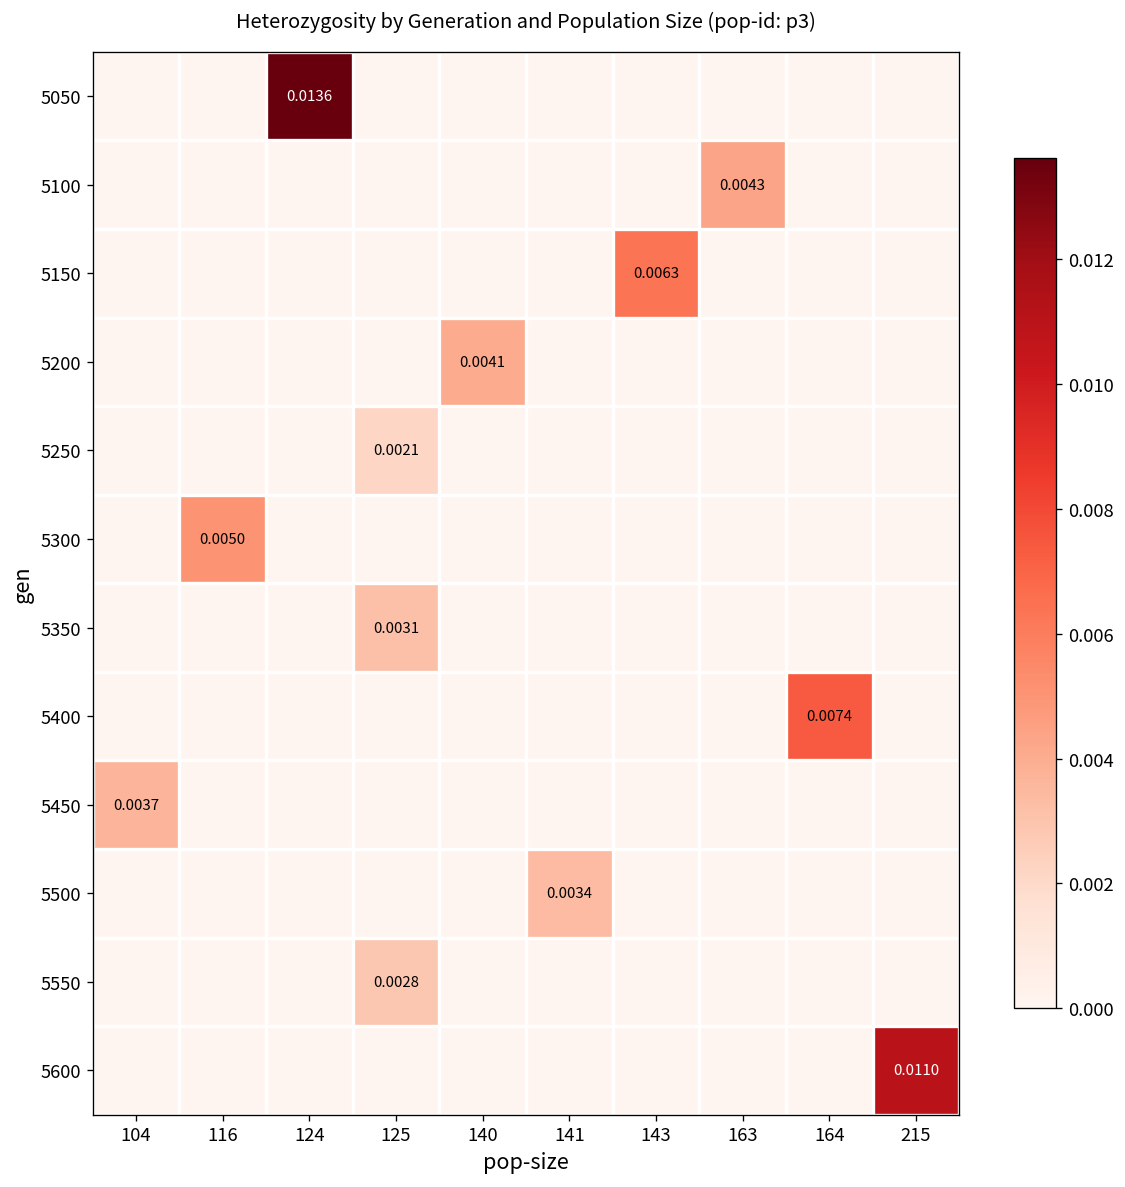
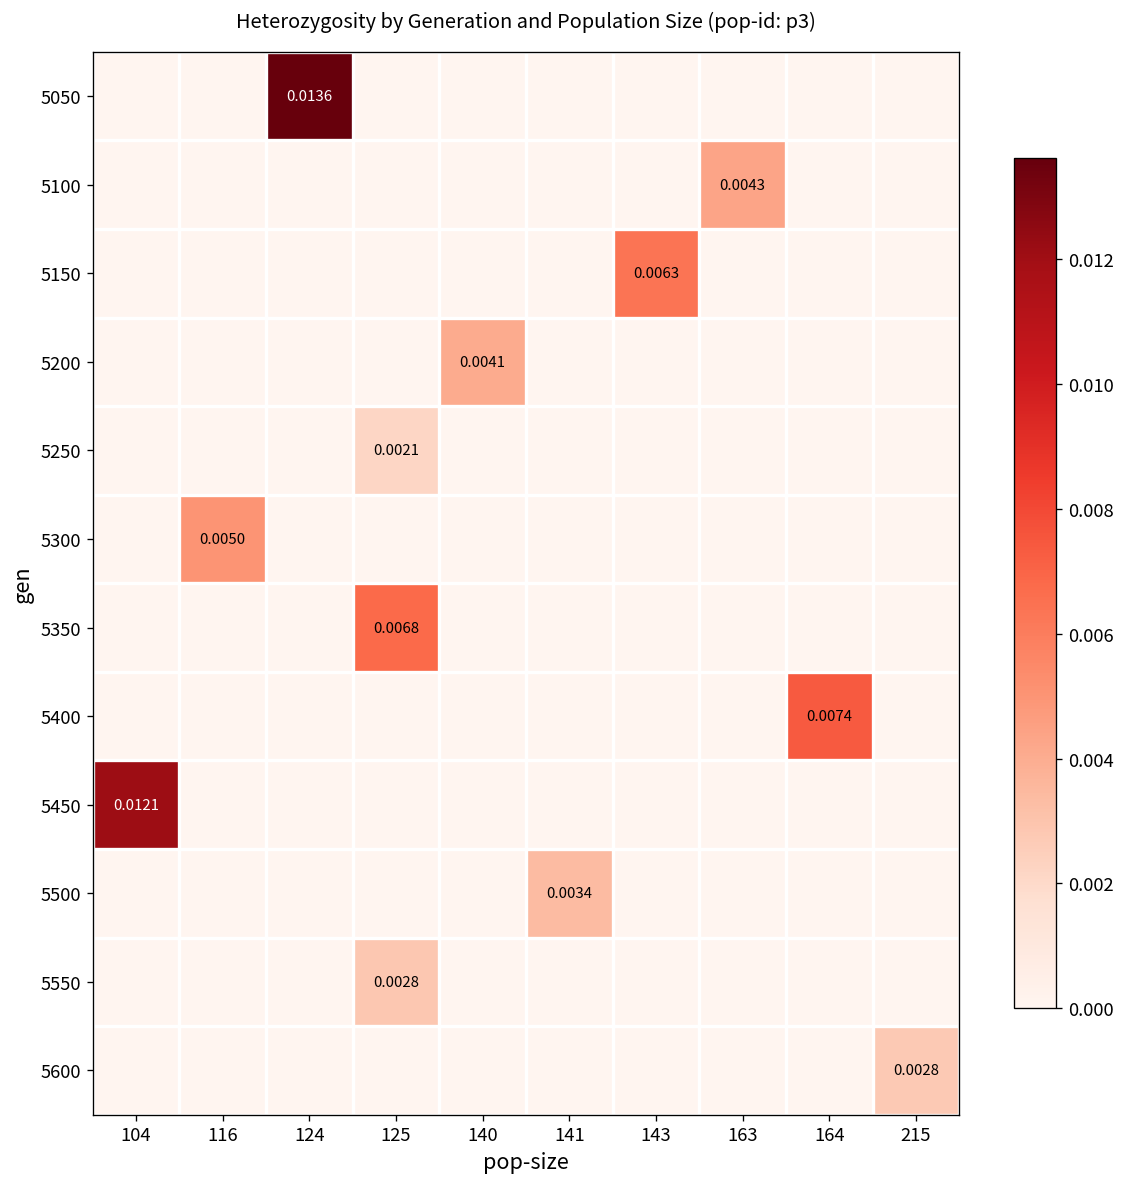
  {
    "5050": {
      "124": 0.0136
    },
    "5100": {
      "163": 0.0043
    },
    "5150": {
      "143": 0.0063
    },
    "5200": {
      "140": 0.0041
    },
    "5250": {
      "125": 0.0021
    },
    "5300": {
      "116": 0.0050
    },
    "5350": {
-     "125": 0.0031
+     "125": 0.0068
    },
    "5400": {
      "164": 0.0074
    },
    "5450": {
-     "104": 0.0037
+     "104": 0.0121
    },
    "5500": {
      "141": 0.0034
    },
    "5550": {
      "125": 0.0028
    },
    "5600": {
-     "215": 0.0110
+     "215": 0.0028
    }
  }
